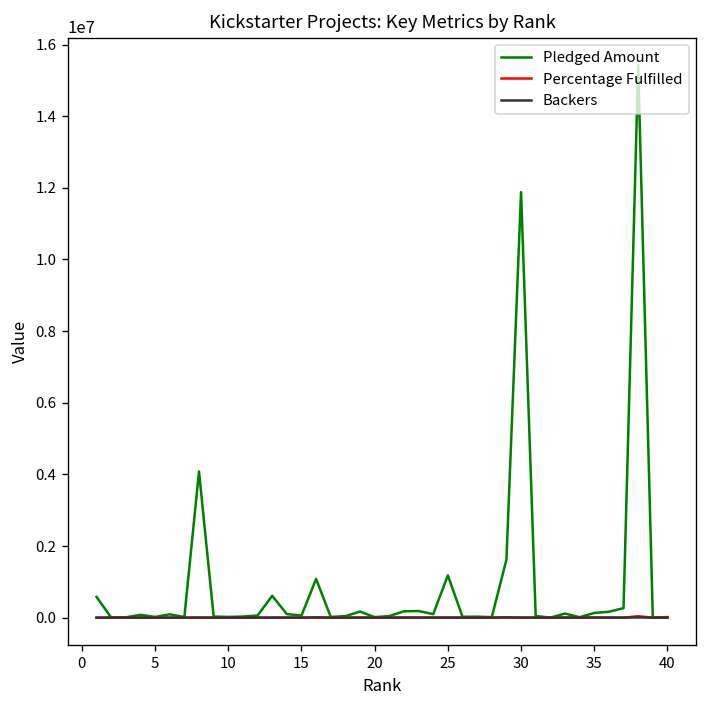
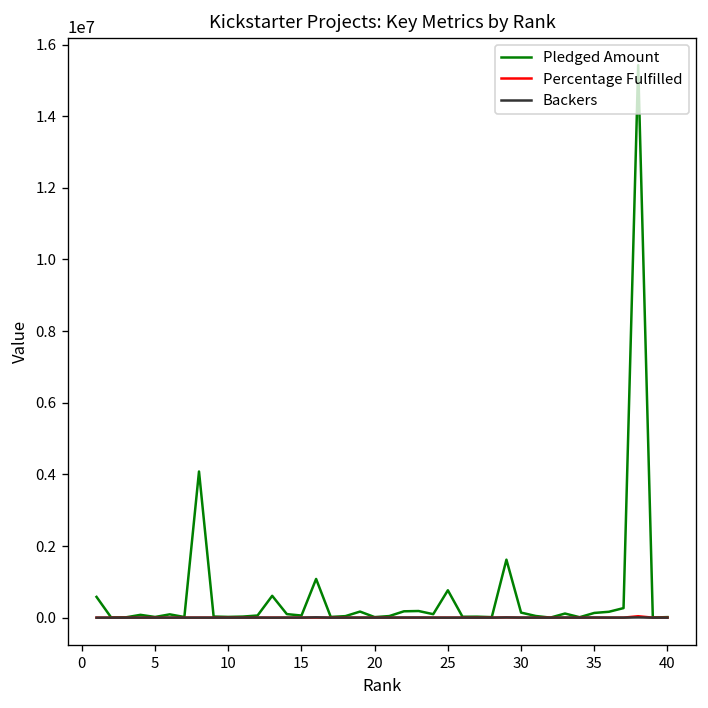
  {
    "Pledged Amount": {
-     "25": 1200000,
-     "30": 11900000,
+     "25": 800000,
+     "30": 100000,
      "35": 100000
    }
  }
